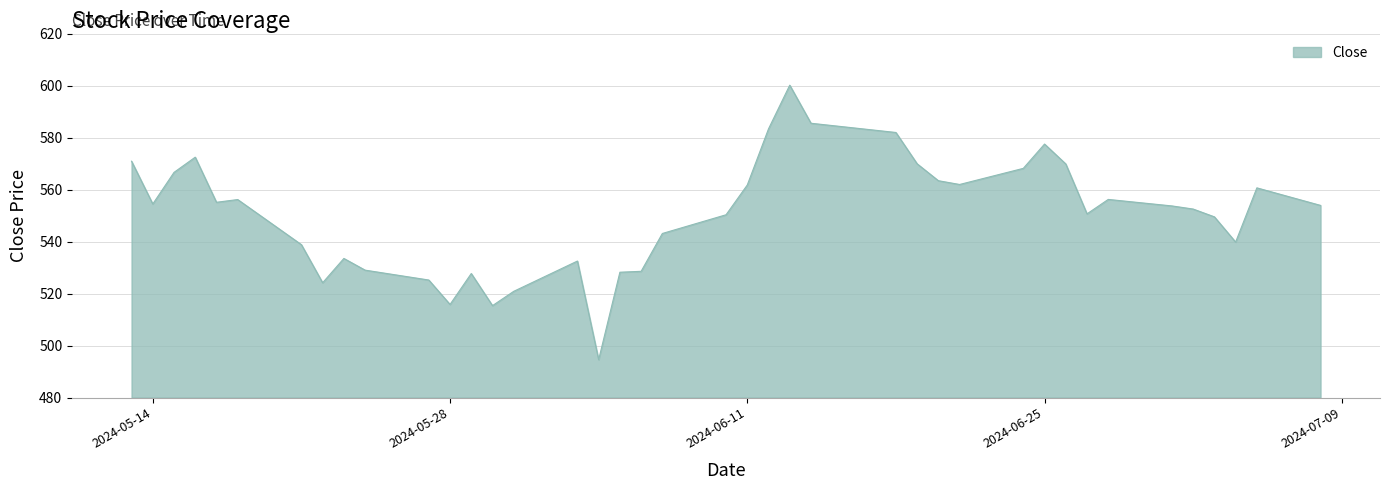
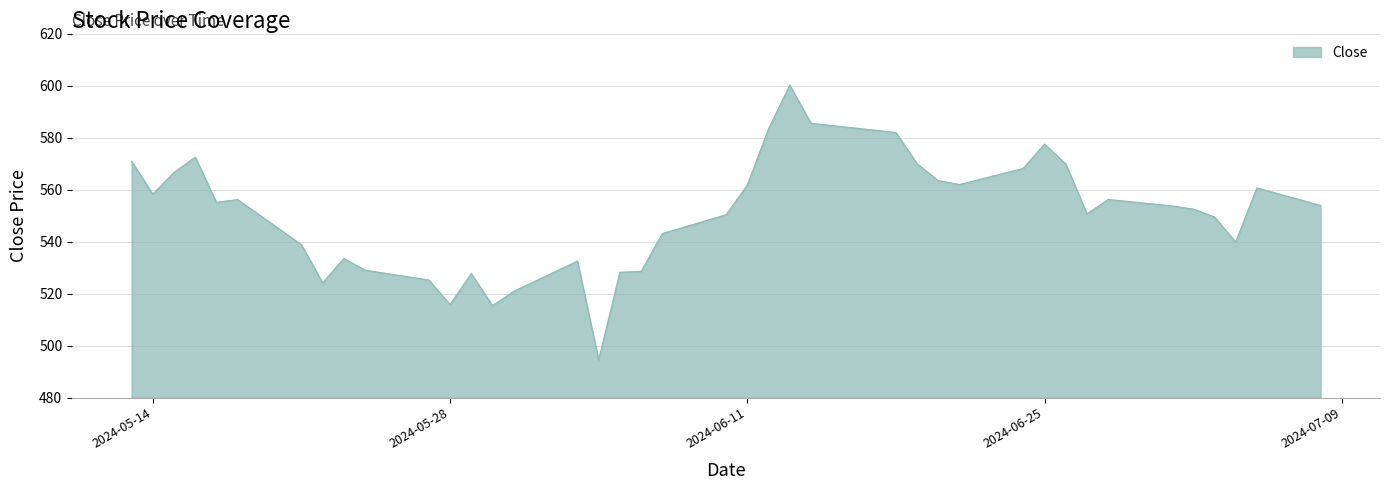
  {
-   "2024-05-14": 554,
+   "2024-05-14": 558,
    "2024-05-28": 516,
    "2024-06-11": 562,
    "2024-06-25": 578
  }
